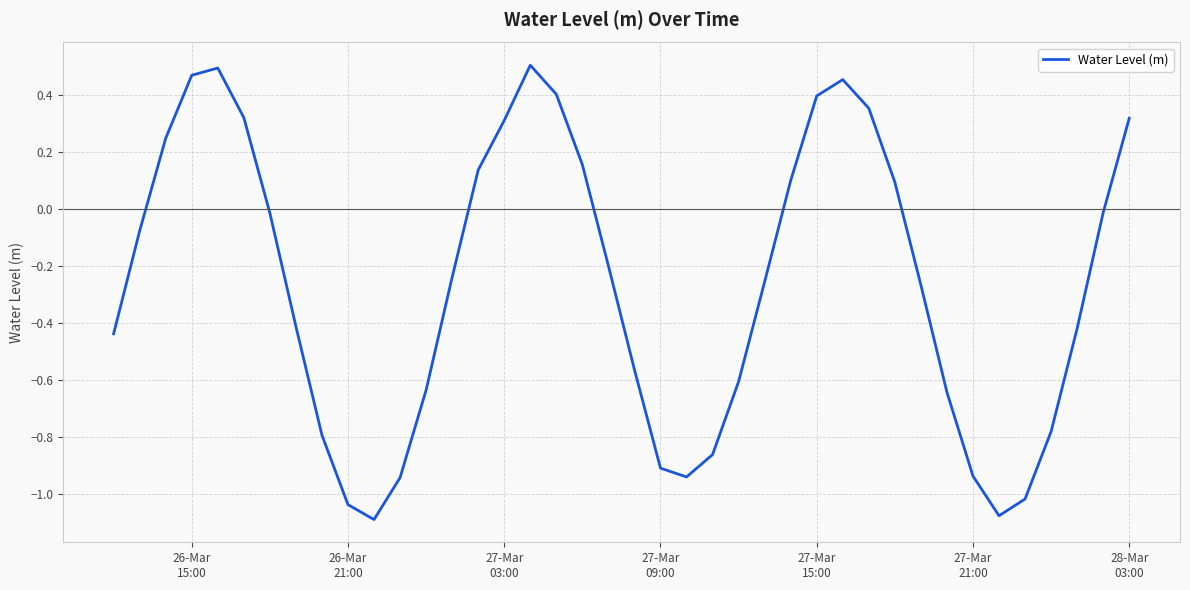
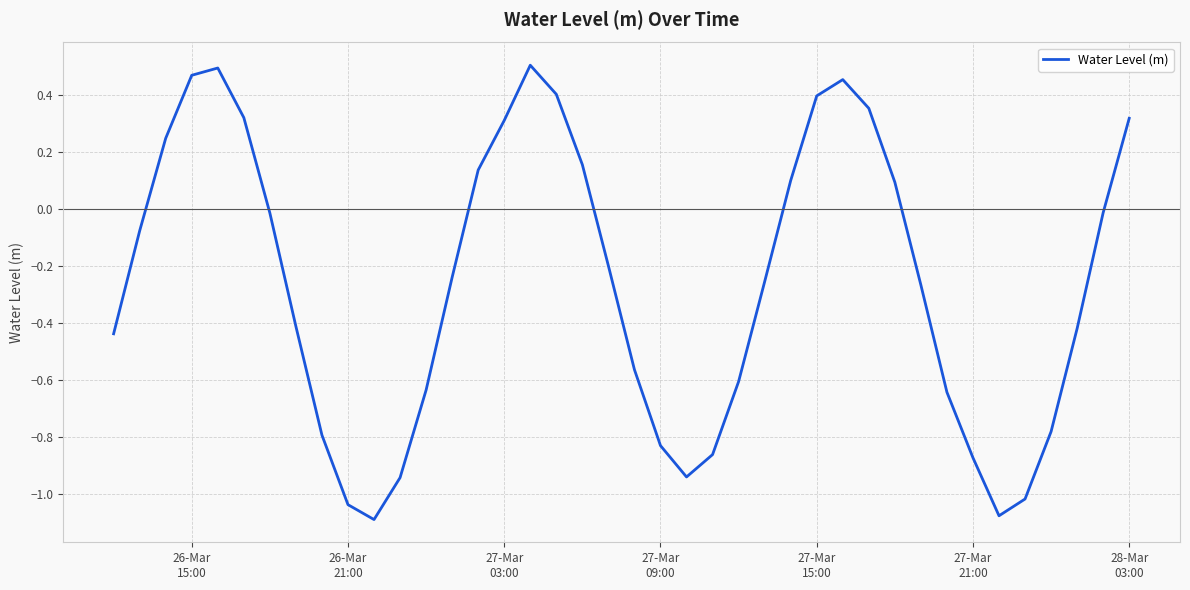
  {
    "26-Mar 15:00": 0.47,
    "26-Mar 21:00": -1.04,
    "27-Mar 03:00": 0.31,
-   "27-Mar 09:00": -0.91,
+   "27-Mar 09:00": -0.83,
    "27-Mar 15:00": 0.40,
-   "27-Mar 21:00": -0.94,
+   "27-Mar 21:00": -0.87,
    "28-Mar 03:00": 0.32
  }
